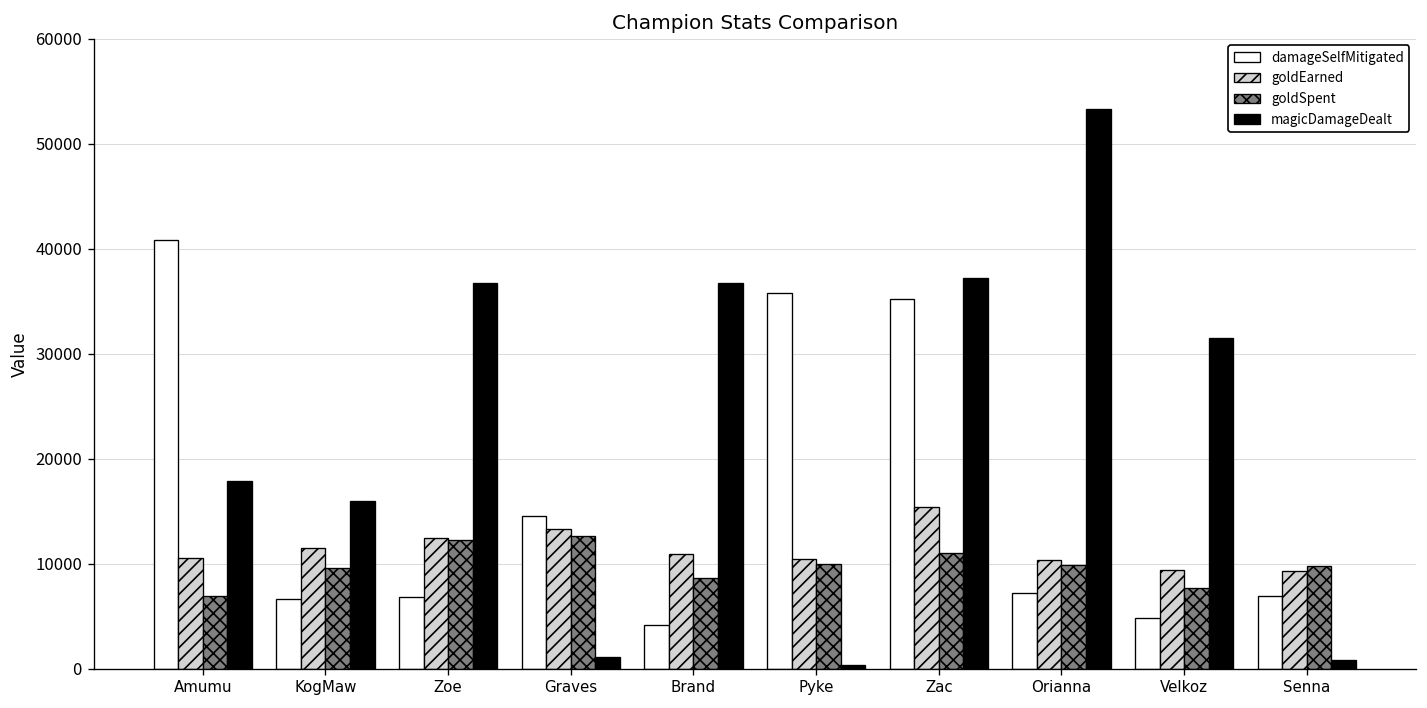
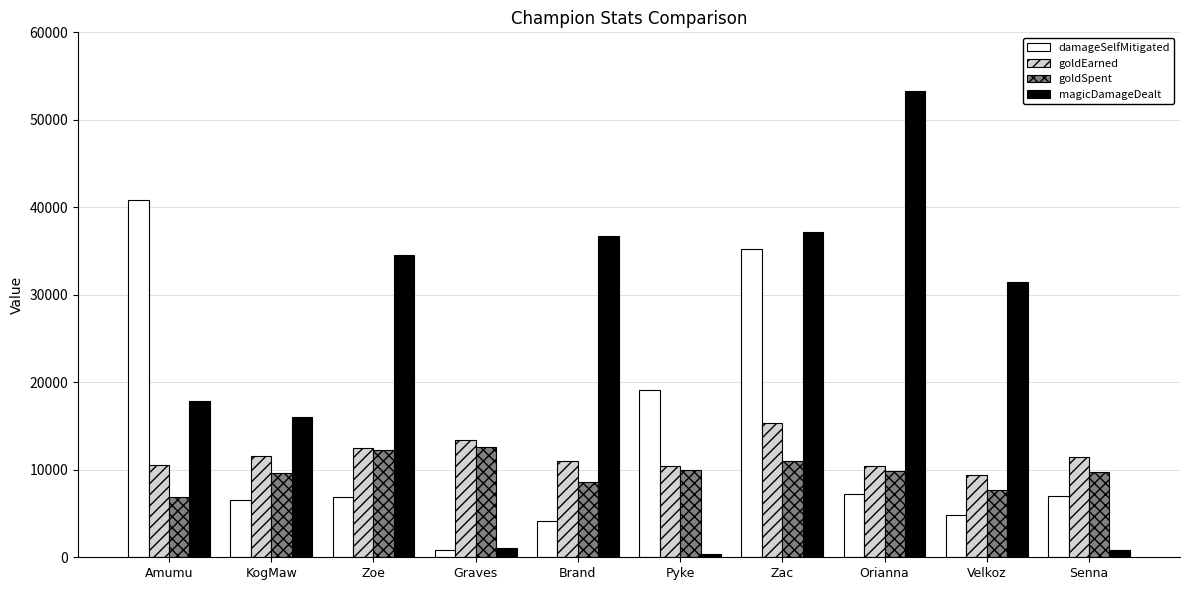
  {
    "damageSelfMitigated": {
      "Amumu": 41000,
      "KogMaw": 7000,
      "Zoe": 7000,
-     "Graves": 15000,
+     "Graves": 1000,
      "Brand": 4000,
-     "Pyke": 36000,
+     "Pyke": 19000,
      "Zac": 35000,
      "Orianna": 7000,
      "Velkoz": 5000,
      "Senna": 7000
    },
    "goldEarned": {
      "Amumu": 11000,
      "KogMaw": 12000,
      "Zoe": 12000,
      "Graves": 13000,
      "Brand": 11000,
      "Pyke": 10000,
      "Zac": 15000,
      "Orianna": 10000,
      "Velkoz": 9000,
-     "Senna": 9000
+     "Senna": 11000
    },
    "goldSpent": {
      "Amumu": 7000,
      "KogMaw": 10000,
      "Zoe": 12000,
      "Graves": 13000,
      "Brand": 9000,
      "Pyke": 10000,
      "Zac": 11000,
      "Orianna": 10000,
      "Velkoz": 8000,
      "Senna": 10000
    },
    "magicDamageDealt": {
      "Amumu": 18000,
      "KogMaw": 16000,
-     "Zoe": 37000,
+     "Zoe": 35000,
      "Graves": 1000,
      "Brand": 37000,
      "Pyke": 0,
      "Zac": 37000,
      "Orianna": 53000,
      "Velkoz": 31000,
      "Senna": 1000
    }
  }
